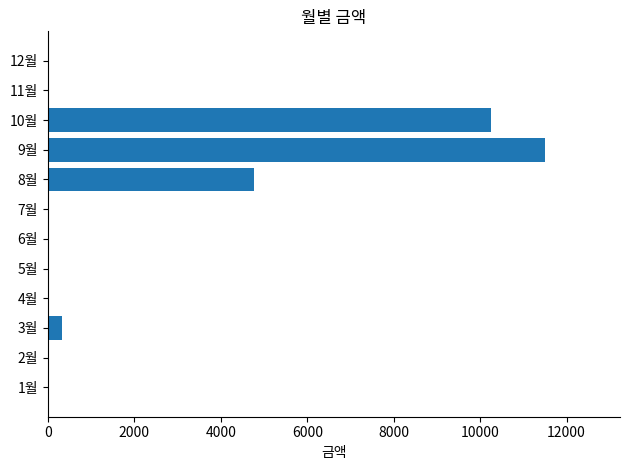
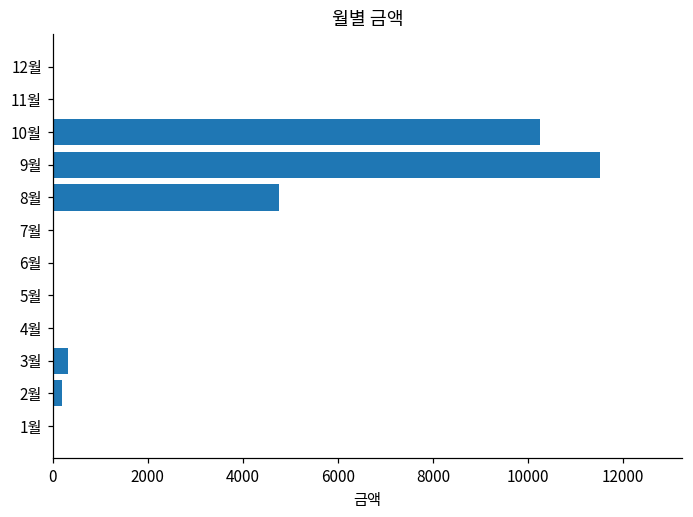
  {
    "12월": 0,
    "11월": 0,
    "10월": 10300,
    "9월": 11500,
    "8월": 4800,
    "7월": 0,
    "6월": 0,
    "5월": 0,
    "4월": 0,
    "3월": 300,
-   "2월": 0,
+   "2월": 200,
    "1월": 0
  }
